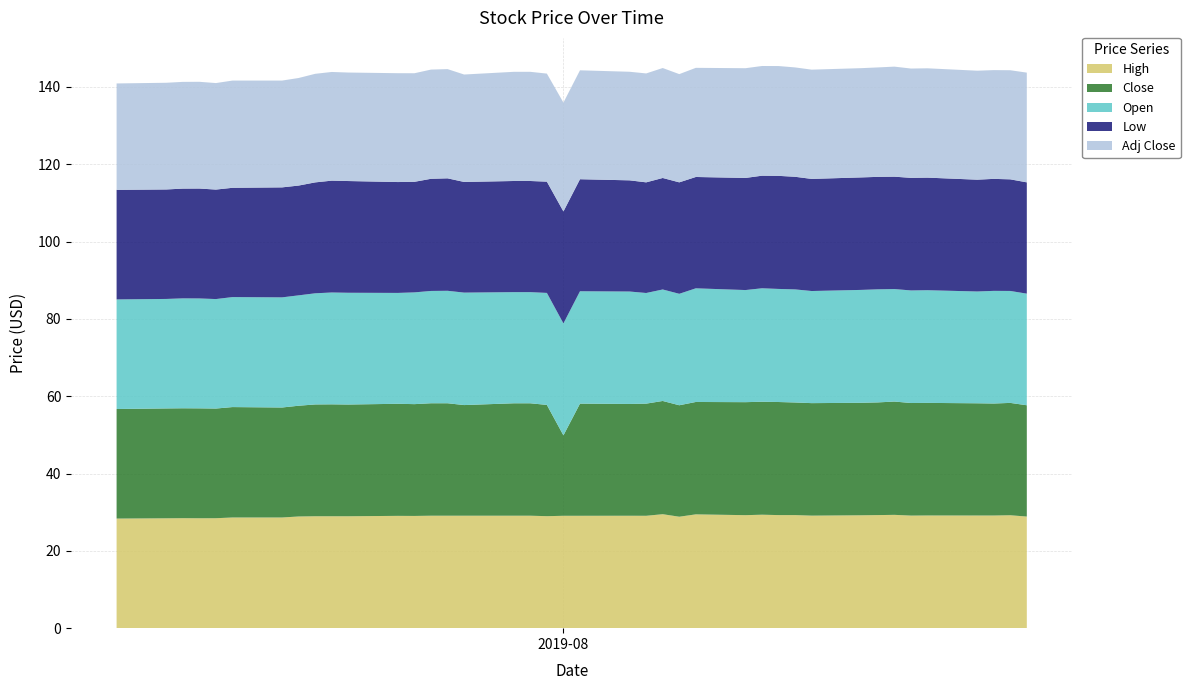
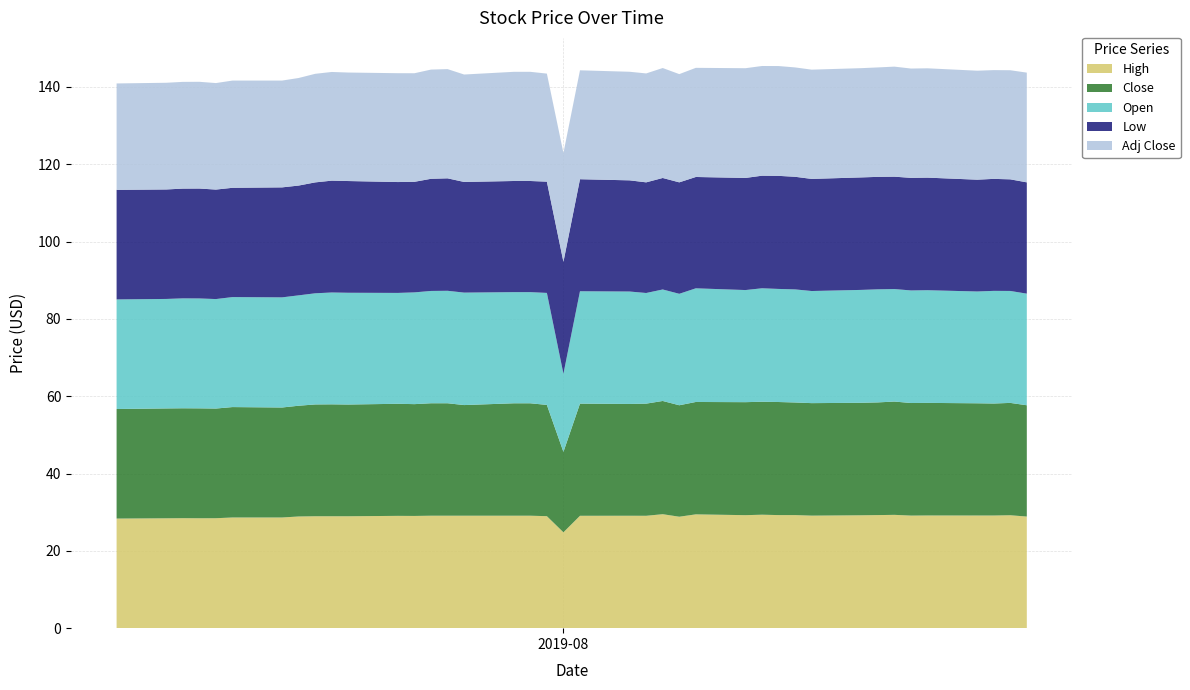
  {
    "High": {
-     "2019-08": 29
+     "2019-08": 25
    },
    "Close": {
      "2019-08": 21
    },
    "Open": {
-     "2019-08": 29
+     "2019-08": 20
    },
    "Low": {
      "2019-08": 29
    },
    "Adj Close": {
      "2019-08": 28
    }
  }
